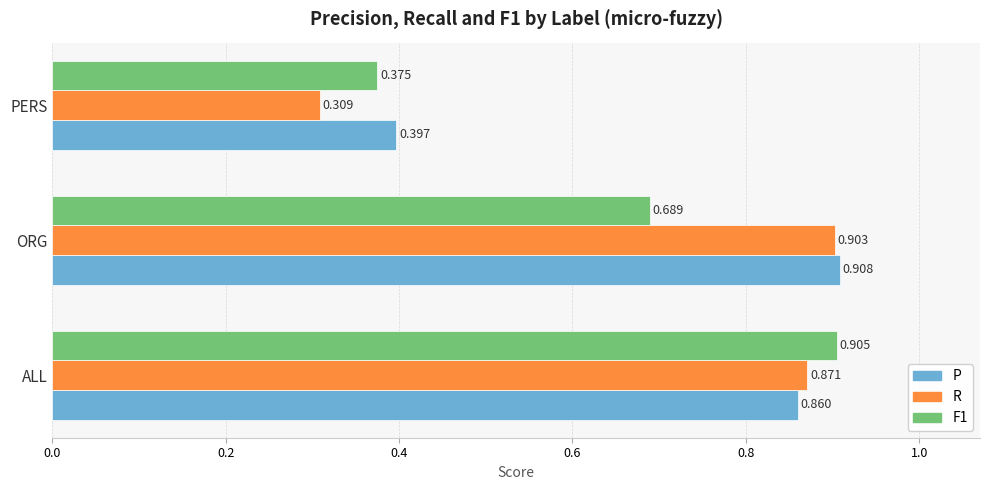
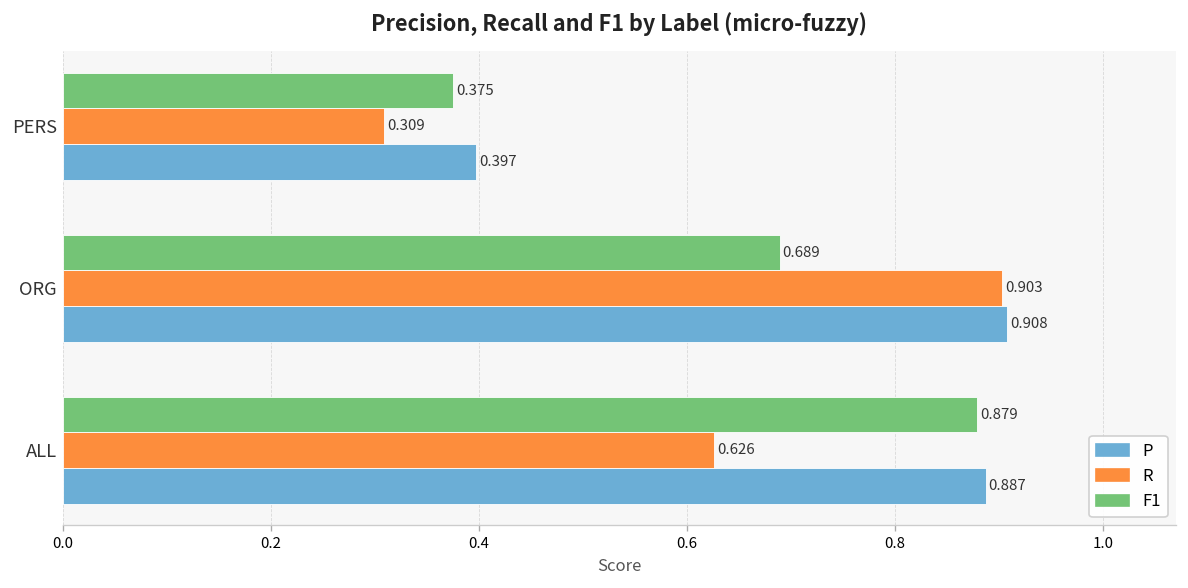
  {
    "P": {
      "PERS": 0.397,
      "ORG": 0.908,
-     "ALL": 0.860
+     "ALL": 0.887
    },
    "R": {
      "PERS": 0.309,
      "ORG": 0.903,
-     "ALL": 0.871
+     "ALL": 0.626
    },
    "F1": {
      "PERS": 0.375,
      "ORG": 0.689,
-     "ALL": 0.905
+     "ALL": 0.879
    }
  }
